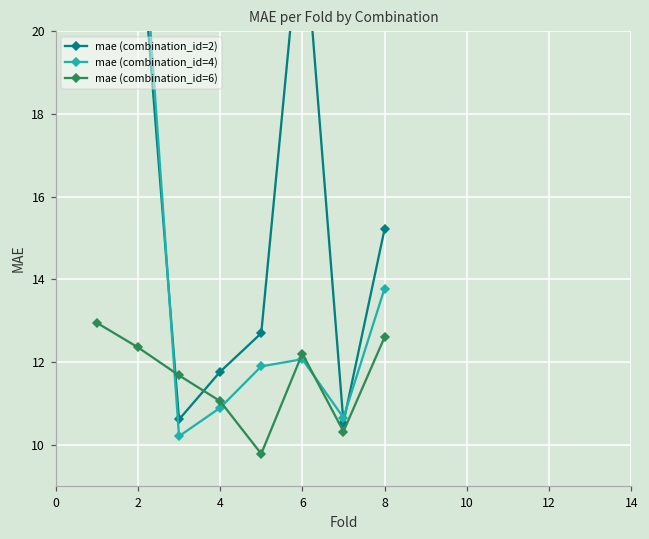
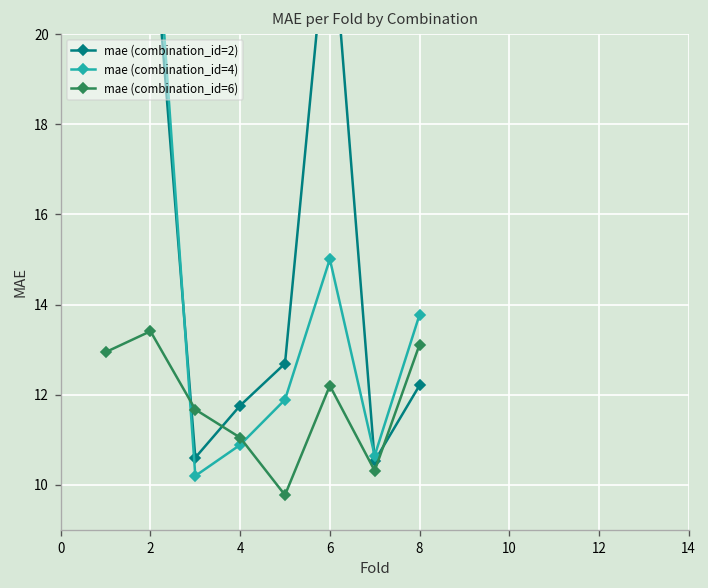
  {
    "mae (combination_id=2)": {
      "4": 11.8,
-     "8": 15.2
+     "8": 12.2
    },
    "mae (combination_id=4)": {
      "4": 10.9,
-     "6": 12.1,
+     "6": 15.0,
      "8": 13.8
    },
    "mae (combination_id=6)": {
-     "2": 12.4,
+     "2": 13.4,
      "4": 11.1,
      "6": 12.2,
-     "8": 12.6
+     "8": 13.1
    }
  }
